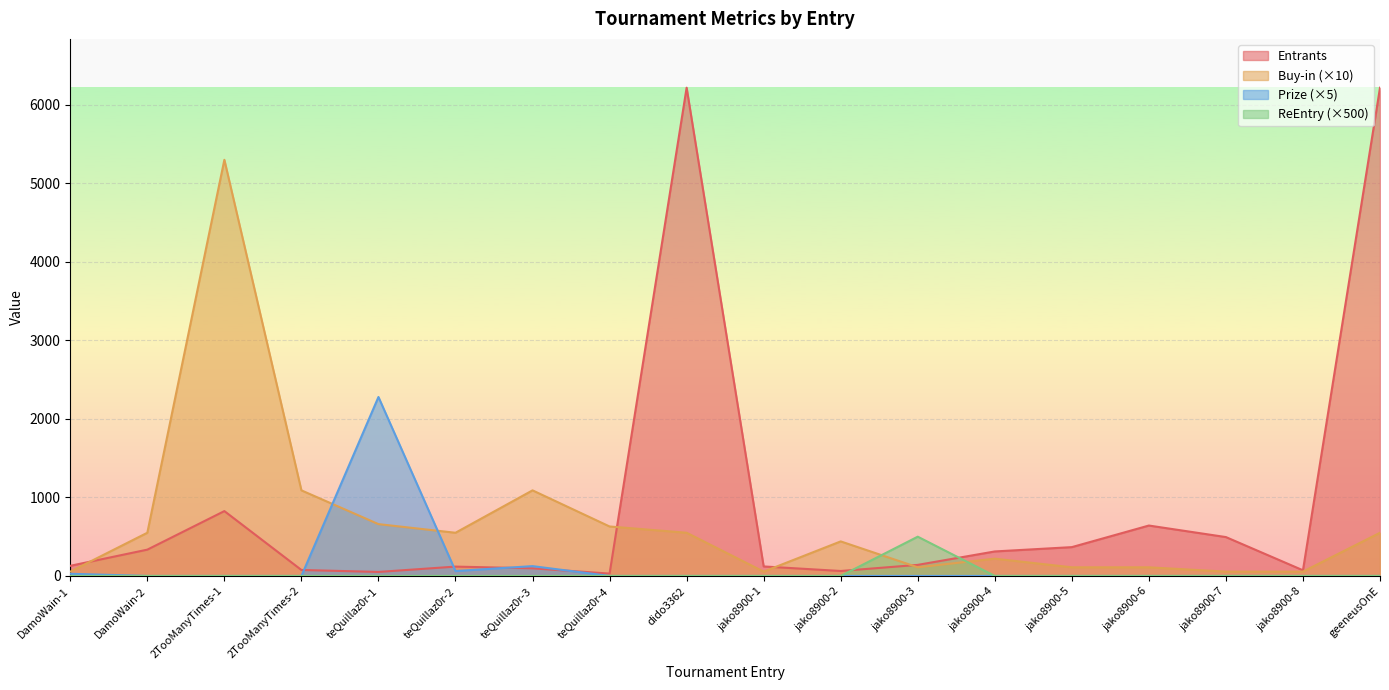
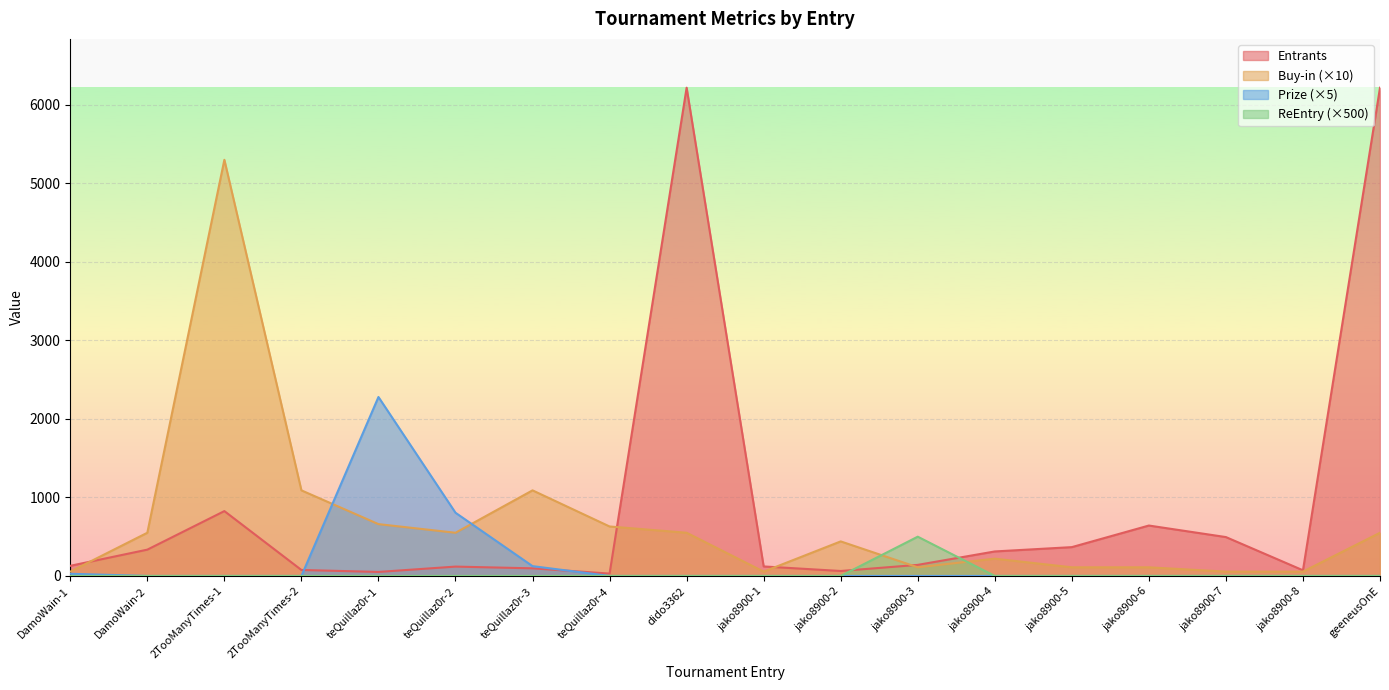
  {
    "Prize (×5)": {
      "teQuillaz0r-1": 2300,
-     "teQuillaz0r-2": 100,
+     "teQuillaz0r-2": 800,
      "jako8900-3": 0
    },
    "ReEntry (×500)": {
      "teQuillaz0r-1": 0,
      "teQuillaz0r-2": 0,
      "teQuillaz0r-3": 0,
      "jako8900-3": 500
    }
  }
